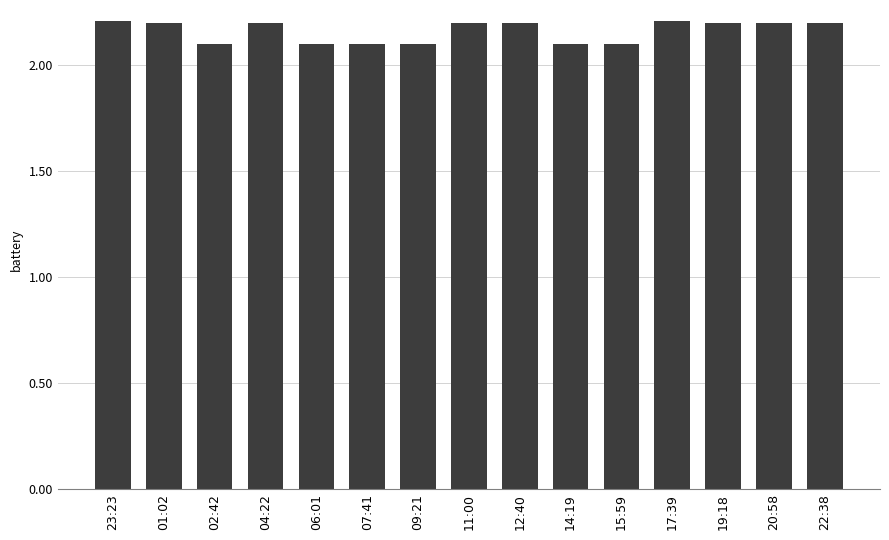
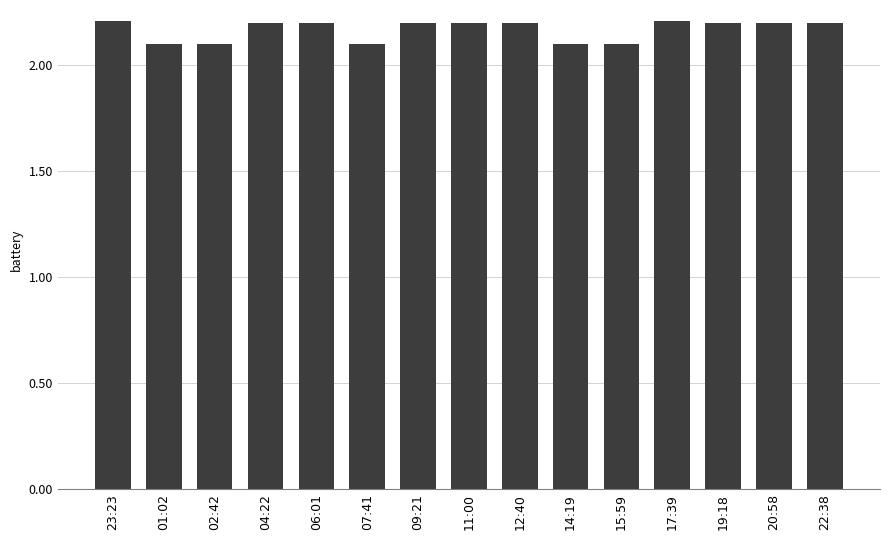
  {
    "23:23": 2.2,
-   "01:02": 2.2,
+   "01:02": 2.1,
    "02:42": 2.1,
    "04:22": 2.2,
-   "06:01": 2.1,
+   "06:01": 2.2,
    "07:41": 2.1,
-   "09:21": 2.1,
+   "09:21": 2.2,
    "11:00": 2.2,
    "12:40": 2.2,
    "14:19": 2.1,
    "15:59": 2.1,
    "17:39": 2.2,
    "19:18": 2.2,
    "20:58": 2.2,
    "22:38": 2.2
  }
